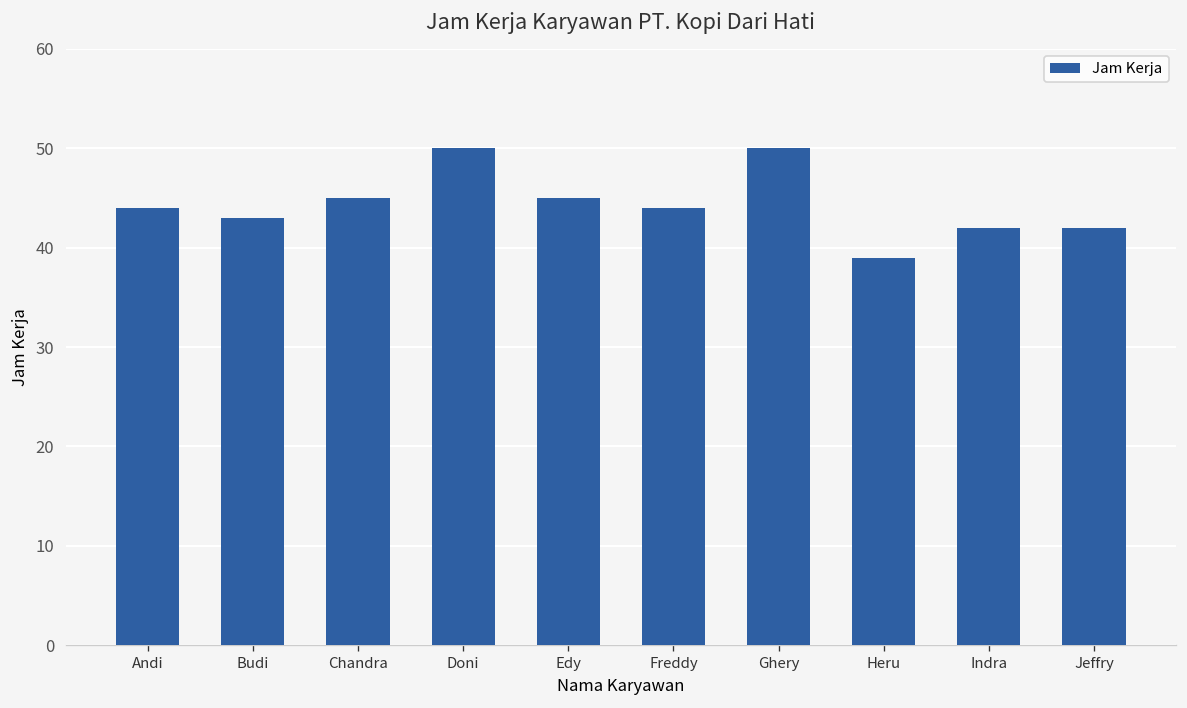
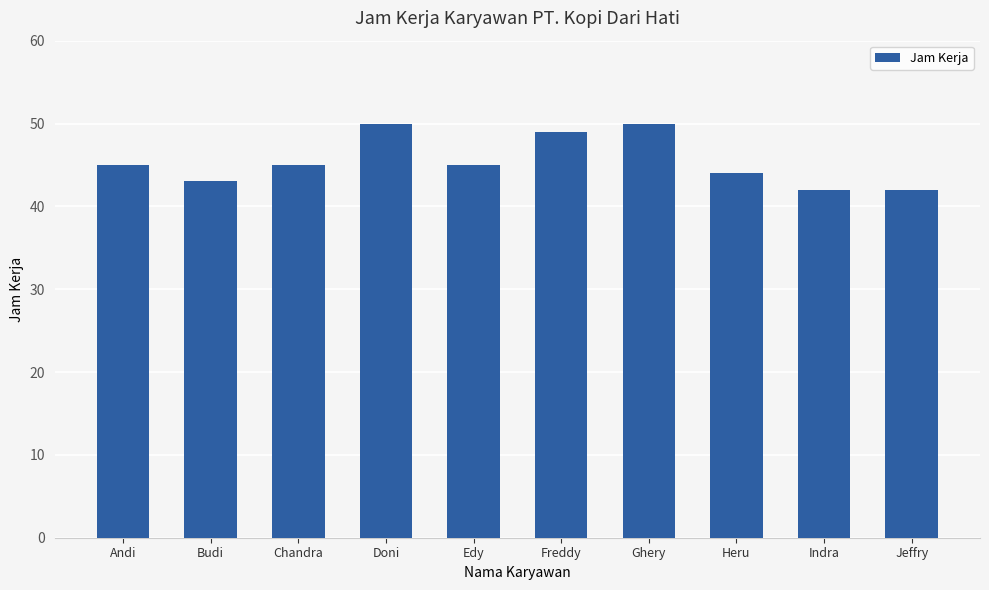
  {
-   "Andi": 44,
+   "Andi": 45,
    "Budi": 43,
    "Chandra": 45,
    "Doni": 50,
    "Edy": 45,
-   "Freddy": 44,
+   "Freddy": 49,
    "Ghery": 50,
-   "Heru": 39,
+   "Heru": 44,
    "Indra": 42,
    "Jeffry": 42
  }
